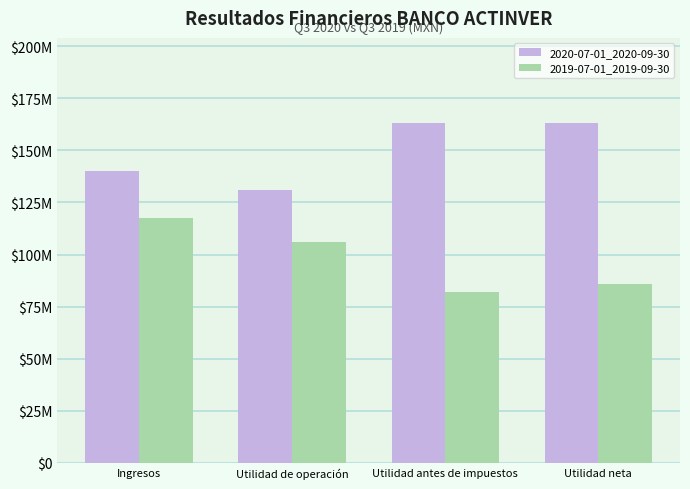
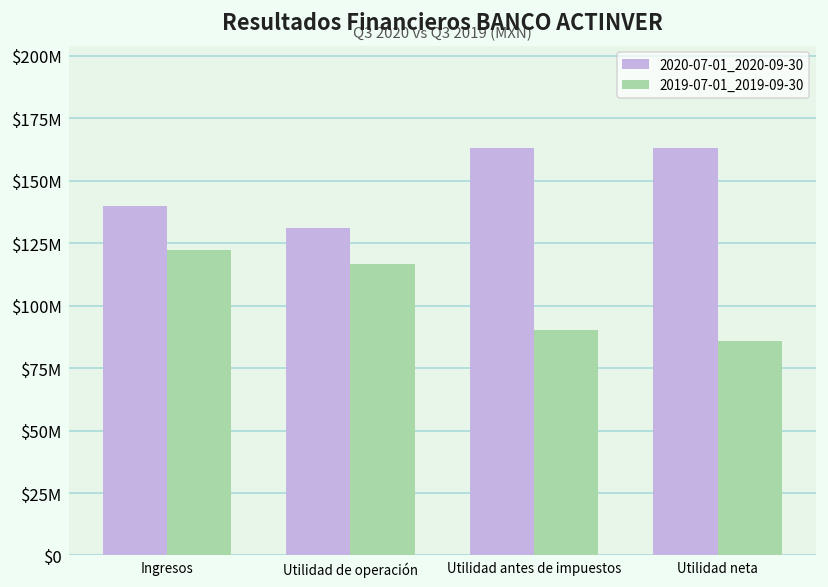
  {
    "2020-07-01_2020-09-30": {
      "Ingresos": "$140000000",
      "Utilidad de operación": "$131000000",
      "Utilidad antes de impuestos": "$163000000",
      "Utilidad neta": "$163000000"
    },
    "2019-07-01_2019-09-30": {
-     "Ingresos": "$117000000",
-     "Utilidad de operación": "$106000000",
-     "Utilidad antes de impuestos": "$82000000",
+     "Ingresos": "$122000000",
+     "Utilidad de operación": "$117000000",
+     "Utilidad antes de impuestos": "$90000000",
      "Utilidad neta": "$86000000"
    }
  }
